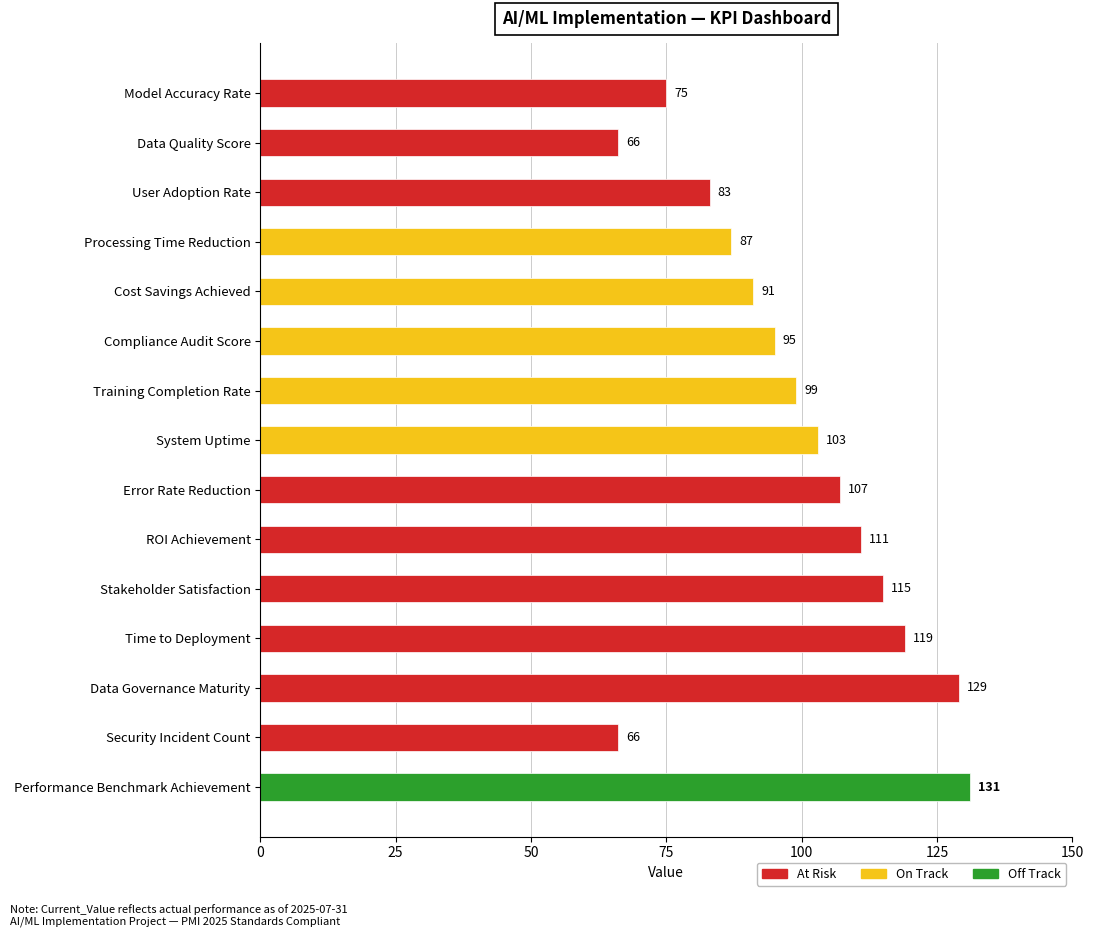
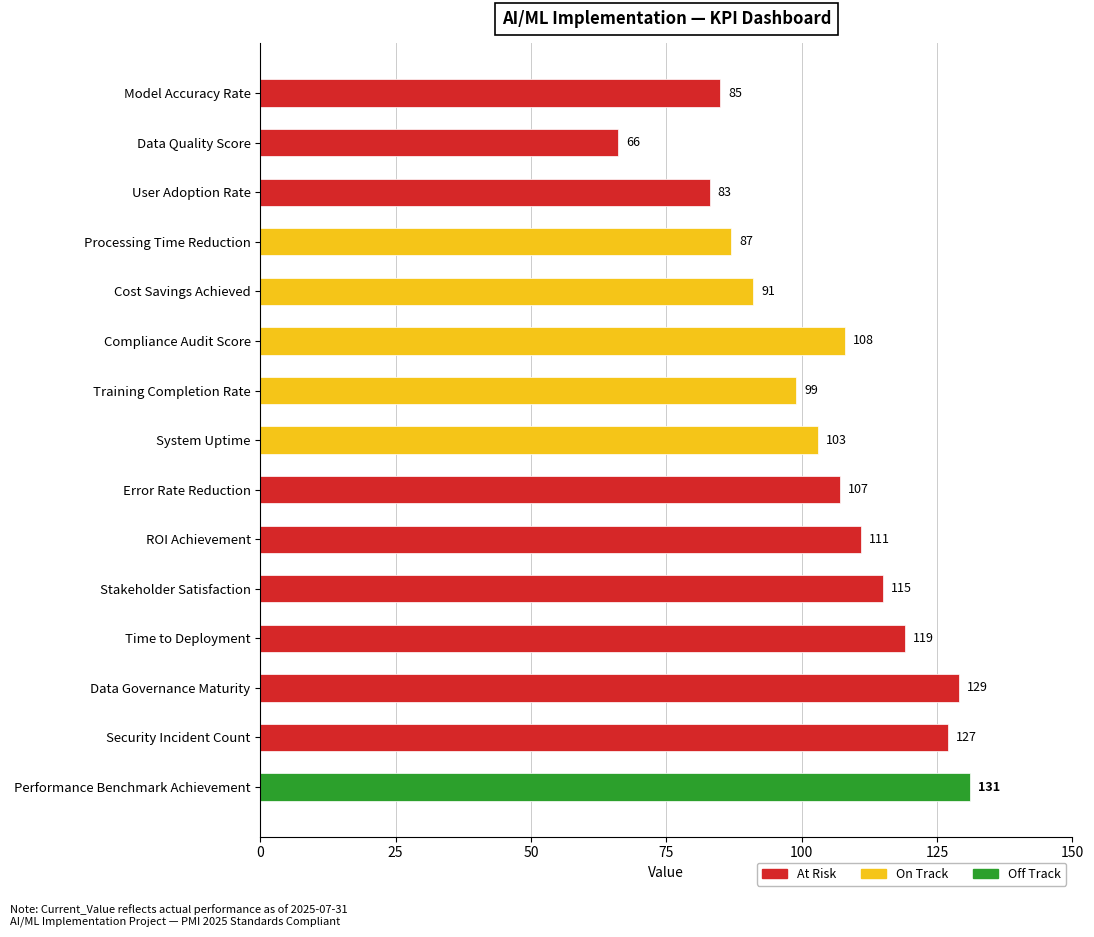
  {
-   "Model Accuracy Rate": 75,
+   "Model Accuracy Rate": 85,
    "Data Quality Score": 66,
    "User Adoption Rate": 83,
    "Processing Time Reduction": 87,
    "Cost Savings Achieved": 91,
-   "Compliance Audit Score": 95,
+   "Compliance Audit Score": 108,
    "Training Completion Rate": 99,
    "System Uptime": 103,
    "Error Rate Reduction": 107,
    "ROI Achievement": 111,
    "Stakeholder Satisfaction": 115,
    "Time to Deployment": 119,
    "Data Governance Maturity": 129,
-   "Security Incident Count": 66,
+   "Security Incident Count": 127,
    "Performance Benchmark Achievement": 131
  }
